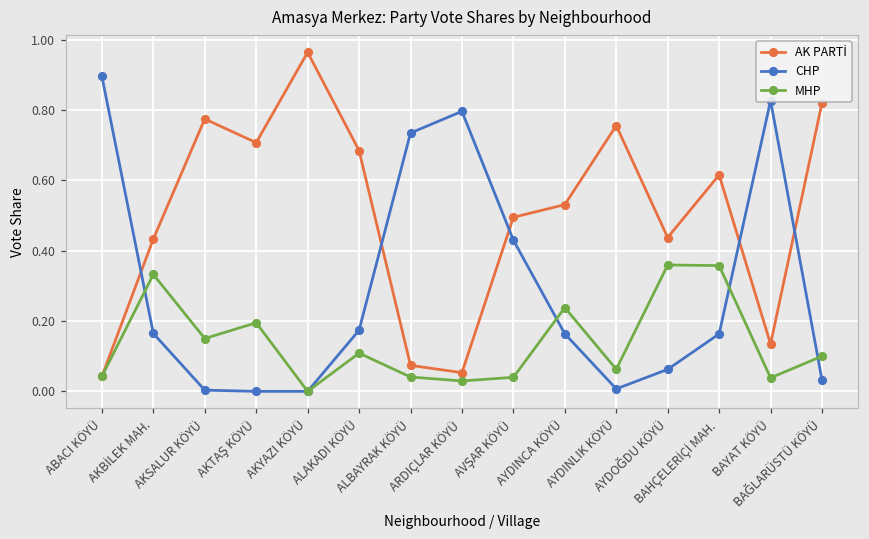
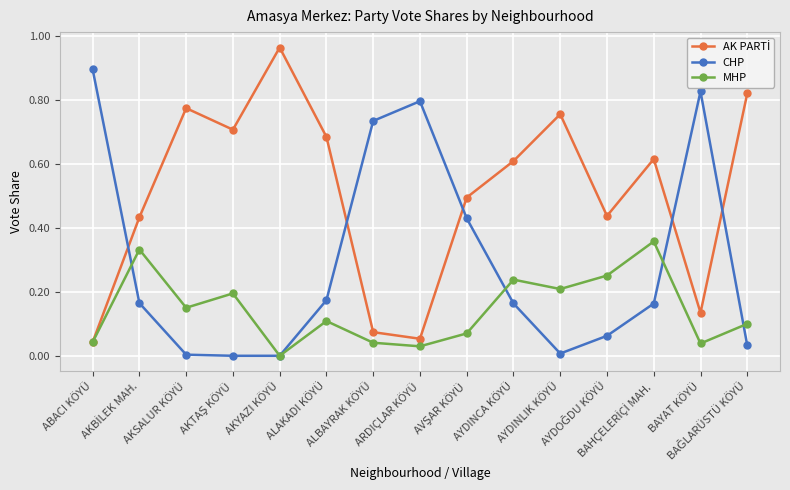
  {
    "AK PARTİ": {
      "AKBİLEK MAH.": 0.43,
      "AKSALUR KÖYÜ": 0.77,
      "AKTAŞ KÖYÜ": 0.71,
      "AKYAZI KÖYÜ": 0.96,
      "ALAKADI KÖYÜ": 0.68,
      "ALBAYRAK KÖYÜ": 0.07,
      "ARDIÇLAR KÖYÜ": 0.05,
      "AVŞAR KÖYÜ": 0.50,
-     "AYDINCA KÖYÜ": 0.53,
+     "AYDINCA KÖYÜ": 0.61,
      "AYDINLIK KÖYÜ": 0.76,
      "AYDOĞDU KÖYÜ": 0.44,
      "BAHÇELERİÇİ MAH.": 0.62,
      "BAYAT KÖYÜ": 0.13,
      "BAĞLARÜSTÜ KÖYÜ": 0.82
    },
    "CHP": {
      "ABACI KÖYÜ": 0.90,
      "AKBİLEK MAH.": 0.16,
      "AKSALUR KÖYÜ": 0.00,
      "AKTAŞ KÖYÜ": 0.00,
      "ALAKADI KÖYÜ": 0.17,
      "ALBAYRAK KÖYÜ": 0.73,
      "ARDIÇLAR KÖYÜ": 0.80,
      "AVŞAR KÖYÜ": 0.43,
      "AYDINCA KÖYÜ": 0.16,
      "AYDINLIK KÖYÜ": 0.01,
      "AYDOĞDU KÖYÜ": 0.06,
      "BAHÇELERİÇİ MAH.": 0.16,
      "BAYAT KÖYÜ": 0.83,
      "BAĞLARÜSTÜ KÖYÜ": 0.03
    },
    "MHP": {
      "AKBİLEK MAH.": 0.33,
      "AKSALUR KÖYÜ": 0.15,
      "AKTAŞ KÖYÜ": 0.20,
      "ALAKADI KÖYÜ": 0.11,
      "ALBAYRAK KÖYÜ": 0.04,
      "ARDIÇLAR KÖYÜ": 0.03,
-     "AVŞAR KÖYÜ": 0.04,
+     "AVŞAR KÖYÜ": 0.07,
      "AYDINCA KÖYÜ": 0.24,
-     "AYDINLIK KÖYÜ": 0.06,
-     "AYDOĞDU KÖYÜ": 0.36,
+     "AYDINLIK KÖYÜ": 0.21,
+     "AYDOĞDU KÖYÜ": 0.25,
      "BAHÇELERİÇİ MAH.": 0.36,
      "BAYAT KÖYÜ": 0.04,
      "BAĞLARÜSTÜ KÖYÜ": 0.10
    }
  }
